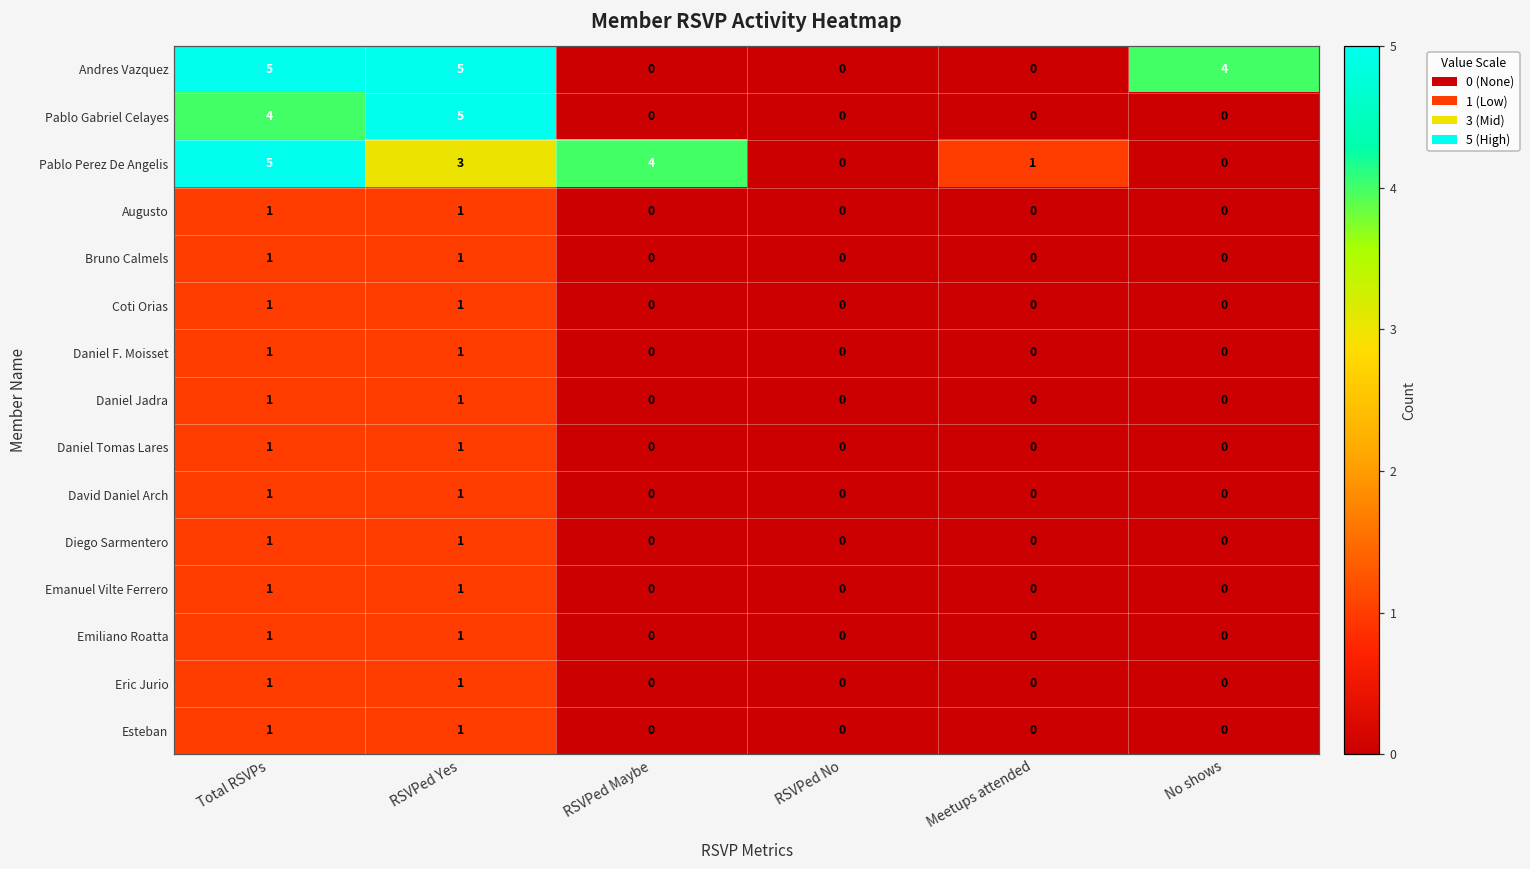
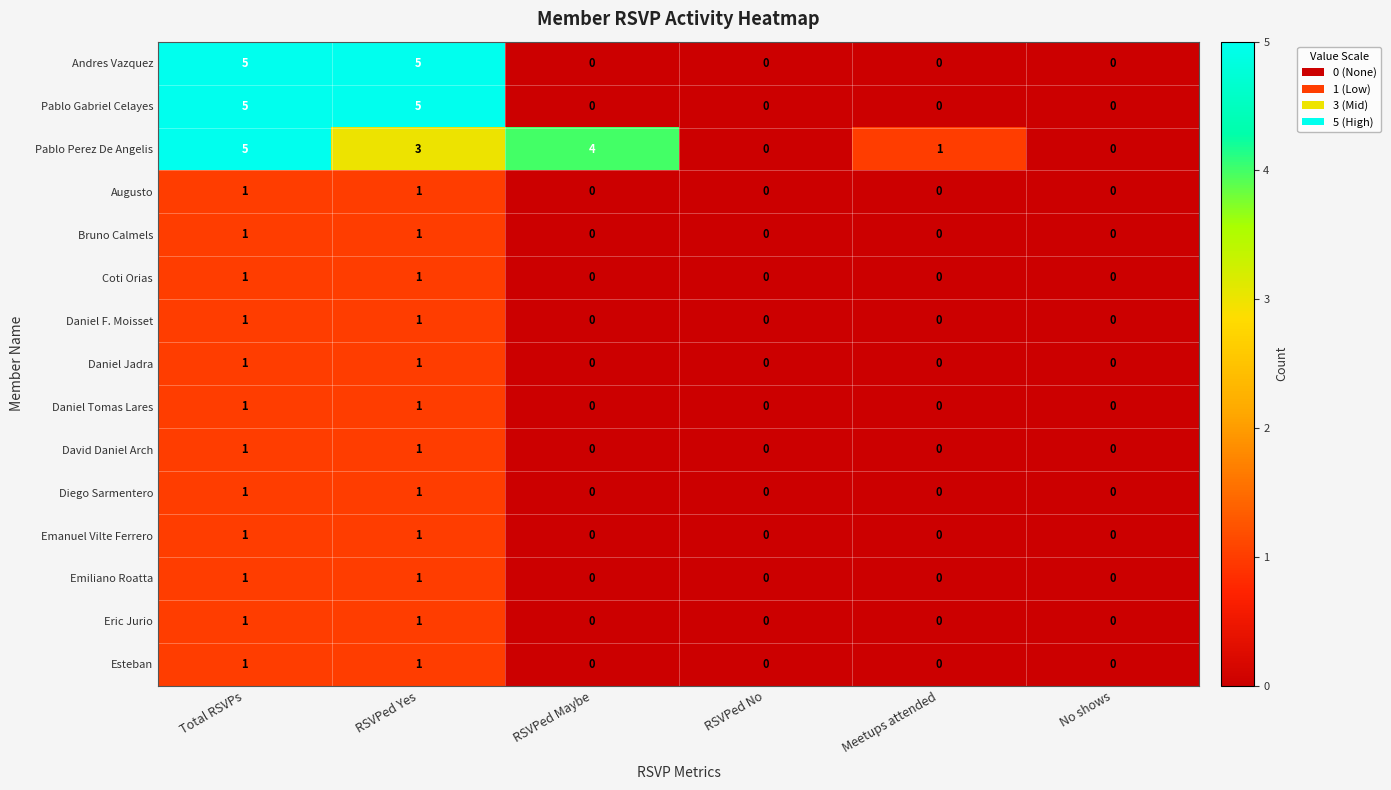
  {
    "Andres Vazquez": {
      "Total RSVPs": 5,
      "RSVPed Yes": 5,
      "RSVPed Maybe": 0,
      "RSVPed No": 0,
      "Meetups attended": 0,
-     "No shows": 4
+     "No shows": 0
    },
    "Pablo Gabriel Celayes": {
-     "Total RSVPs": 4,
+     "Total RSVPs": 5,
      "RSVPed Yes": 5,
      "RSVPed Maybe": 0,
      "RSVPed No": 0,
      "Meetups attended": 0,
      "No shows": 0
    },
    "Pablo Perez De Angelis": {
      "Total RSVPs": 5,
      "RSVPed Yes": 3,
      "RSVPed Maybe": 4,
      "RSVPed No": 0,
      "Meetups attended": 1,
      "No shows": 0
    },
    "Augusto": {
      "Total RSVPs": 1,
      "RSVPed Yes": 1,
      "RSVPed Maybe": 0,
      "RSVPed No": 0,
      "Meetups attended": 0,
      "No shows": 0
    },
    "Bruno Calmels": {
      "Total RSVPs": 1,
      "RSVPed Yes": 1,
      "RSVPed Maybe": 0,
      "RSVPed No": 0,
      "Meetups attended": 0,
      "No shows": 0
    },
    "Coti Orias": {
      "Total RSVPs": 1,
      "RSVPed Yes": 1,
      "RSVPed Maybe": 0,
      "RSVPed No": 0,
      "Meetups attended": 0,
      "No shows": 0
    },
    "Daniel F. Moisset": {
      "Total RSVPs": 1,
      "RSVPed Yes": 1,
      "RSVPed Maybe": 0,
      "RSVPed No": 0,
      "Meetups attended": 0,
      "No shows": 0
    },
    "Daniel Jadra": {
      "Total RSVPs": 1,
      "RSVPed Yes": 1,
      "RSVPed Maybe": 0,
      "RSVPed No": 0,
      "Meetups attended": 0,
      "No shows": 0
    },
    "Daniel Tomas Lares": {
      "Total RSVPs": 1,
      "RSVPed Yes": 1,
      "RSVPed Maybe": 0,
      "RSVPed No": 0,
      "Meetups attended": 0,
      "No shows": 0
    },
    "David Daniel Arch": {
      "Total RSVPs": 1,
      "RSVPed Yes": 1,
      "RSVPed Maybe": 0,
      "RSVPed No": 0,
      "Meetups attended": 0,
      "No shows": 0
    },
    "Diego Sarmentero": {
      "Total RSVPs": 1,
      "RSVPed Yes": 1,
      "RSVPed Maybe": 0,
      "RSVPed No": 0,
      "Meetups attended": 0,
      "No shows": 0
    },
    "Emanuel Vilte Ferrero": {
      "Total RSVPs": 1,
      "RSVPed Yes": 1,
      "RSVPed Maybe": 0,
      "RSVPed No": 0,
      "Meetups attended": 0,
      "No shows": 0
    },
    "Emiliano Roatta": {
      "Total RSVPs": 1,
      "RSVPed Yes": 1,
      "RSVPed Maybe": 0,
      "RSVPed No": 0,
      "Meetups attended": 0,
      "No shows": 0
    },
    "Eric Jurio": {
      "Total RSVPs": 1,
      "RSVPed Yes": 1,
      "RSVPed Maybe": 0,
      "RSVPed No": 0,
      "Meetups attended": 0,
      "No shows": 0
    },
    "Esteban": {
      "Total RSVPs": 1,
      "RSVPed Yes": 1,
      "RSVPed Maybe": 0,
      "RSVPed No": 0,
      "Meetups attended": 0,
      "No shows": 0
    }
  }
